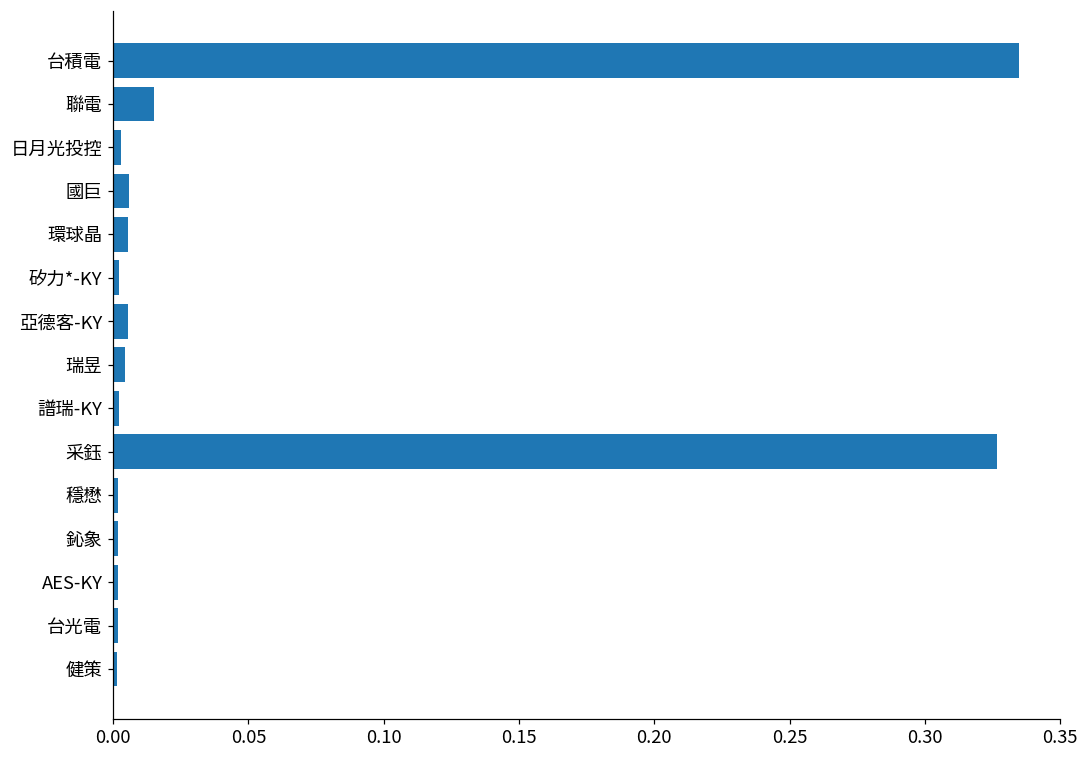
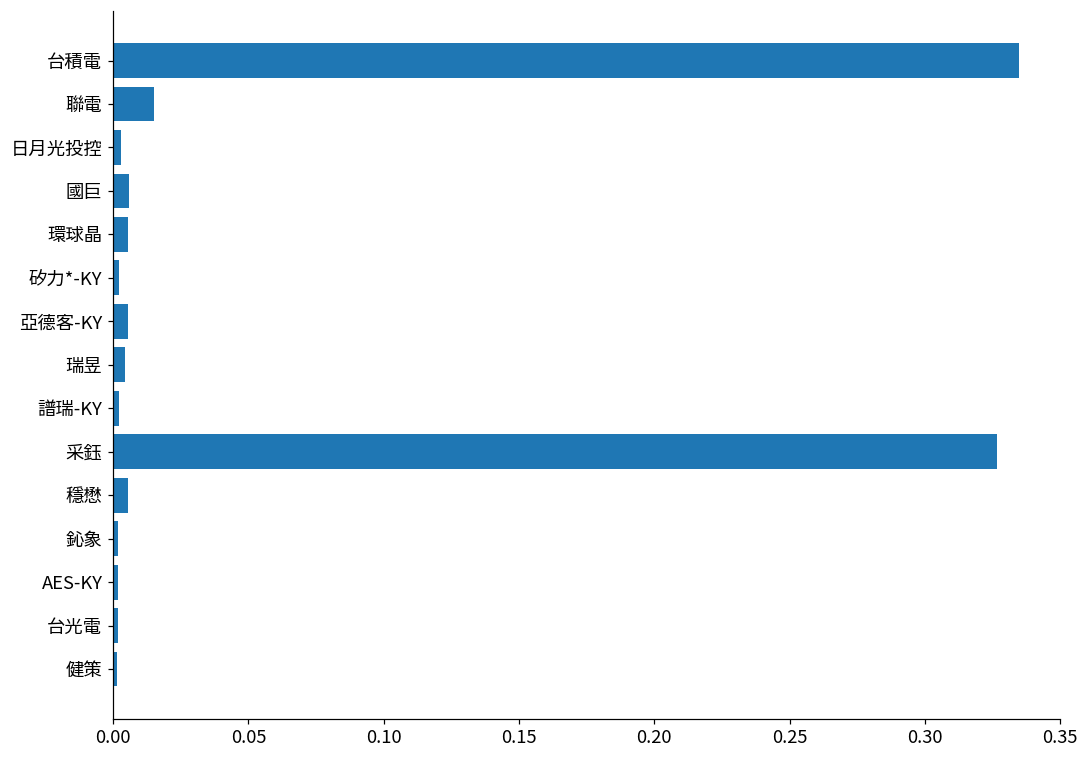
  {
    "台積電": 0.335,
    "聯電": 0.015,
    "日月光投控": 0.003,
    "國巨": 0.006,
    "環球晶": 0.005,
    "矽力*-KY": 0.002,
    "亞德客-KY": 0.005,
    "瑞昱": 0.004,
    "譜瑞-KY": 0.002,
    "采鈺": 0.327,
-   "穩懋": 0.002,
+   "穩懋": 0.006,
    "鈊象": 0.002,
    "AES-KY": 0.002,
    "台光電": 0.002,
    "健策": 0.001
  }
